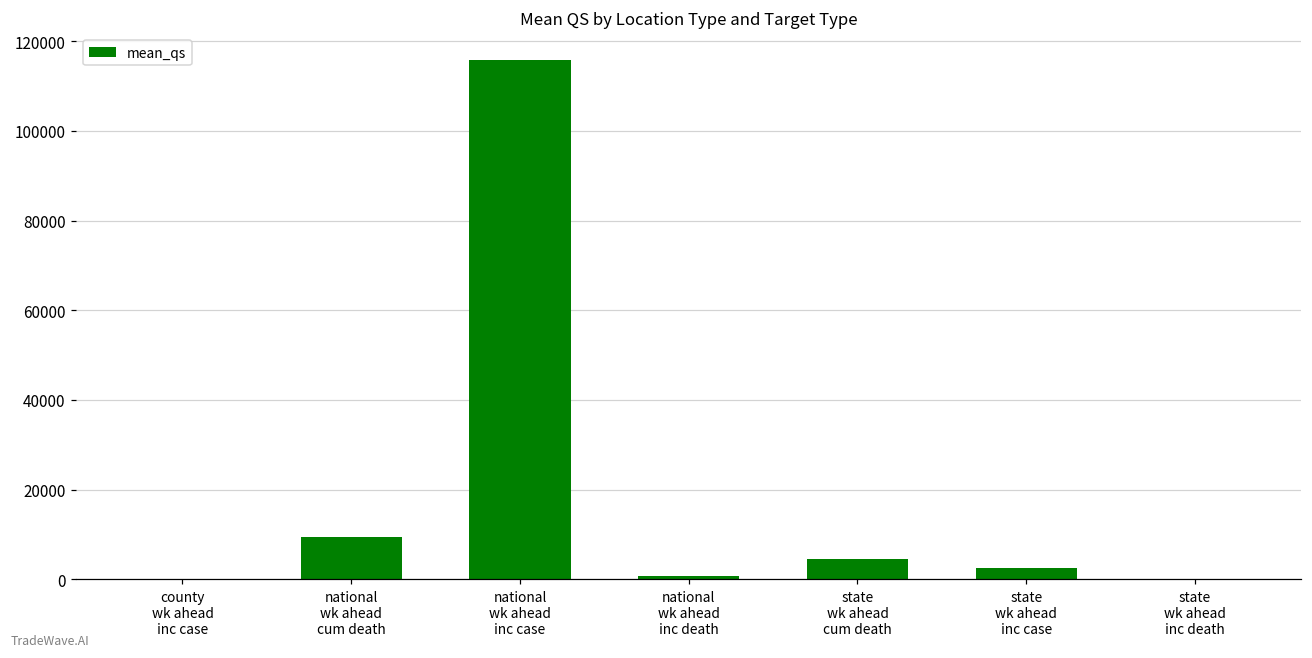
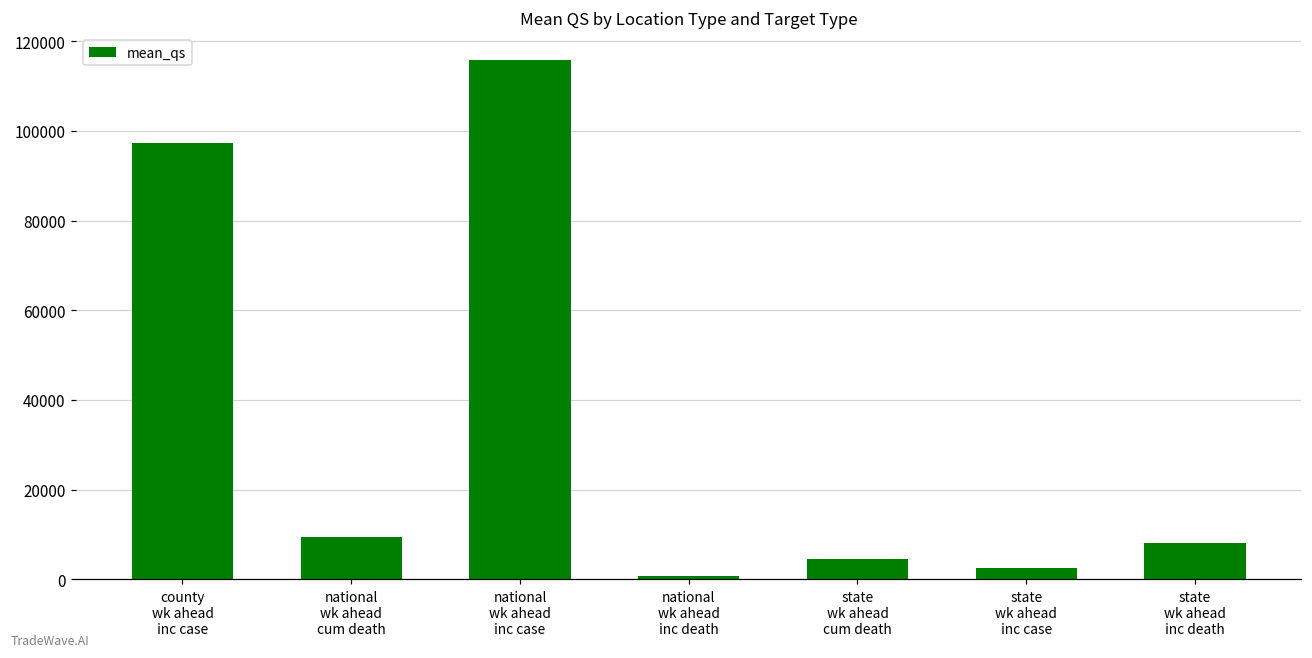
  {
-   "county wk ahead inc case": 0,
+   "county wk ahead inc case": 97000,
    "national wk ahead cum death": 9000,
    "national wk ahead inc case": 116000,
    "national wk ahead inc death": 1000,
    "state wk ahead cum death": 5000,
    "state wk ahead inc case": 3000,
-   "state wk ahead inc death": 0
+   "state wk ahead inc death": 8000
  }
